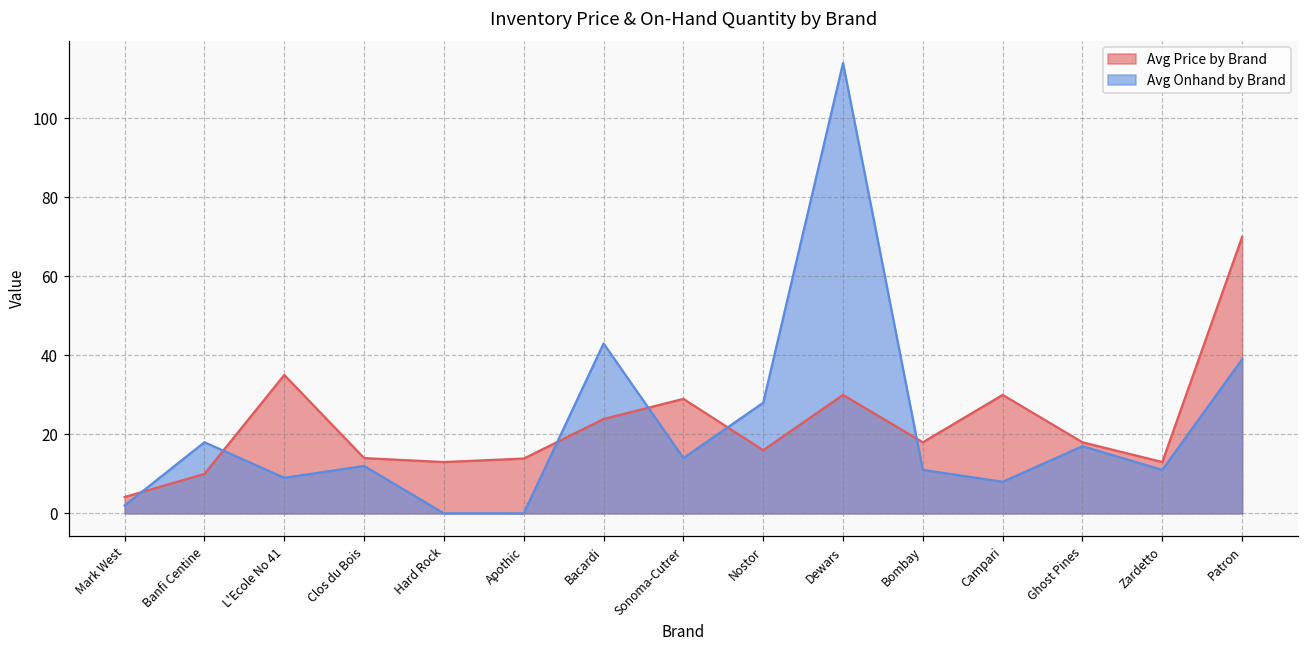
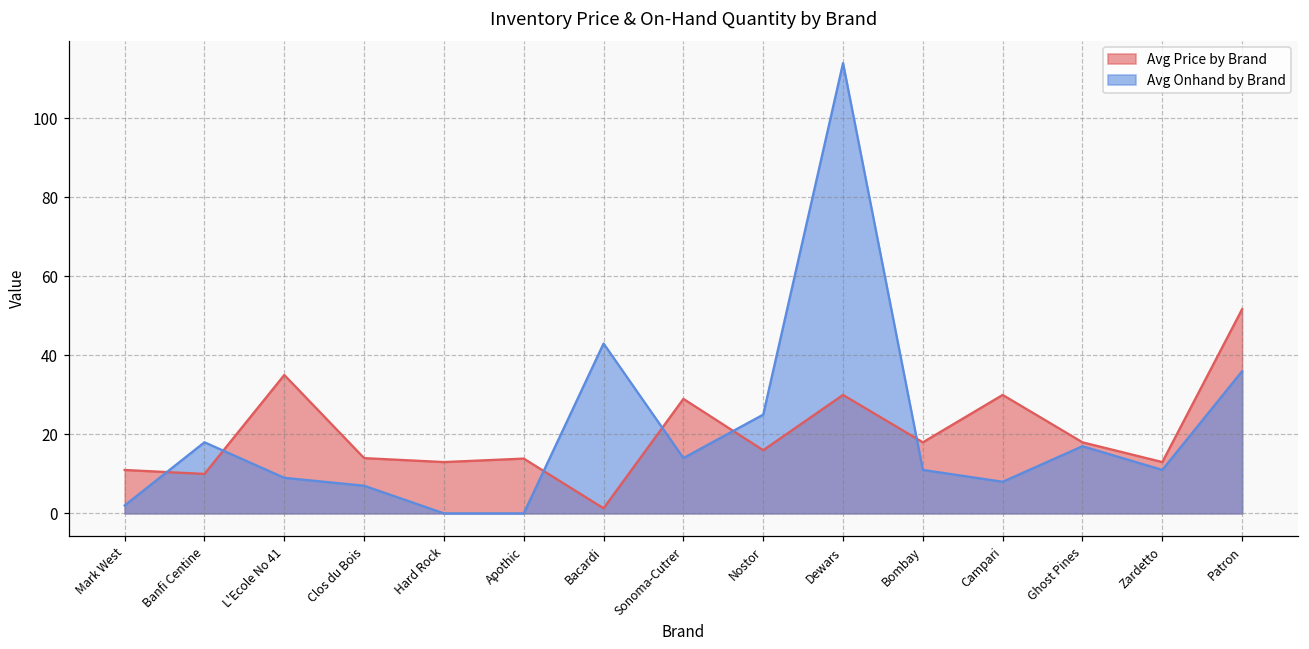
  {
    "Avg Price by Brand": {
-     "Mark West": 4,
+     "Mark West": 11,
      "Banfi Centine": 10,
      "L'Ecole No 41": 35,
      "Clos du Bois": 14,
      "Hard Rock": 13,
      "Apothic": 14,
-     "Bacardi": 24,
+     "Bacardi": 1,
      "Sonoma-Cutrer": 29,
      "Nostor": 16,
      "Dewars": 30,
      "Bombay": 18,
      "Campari": 30,
      "Ghost Pines": 18,
      "Zardetto": 13,
-     "Patron": 70
+     "Patron": 52
    },
    "Avg Onhand by Brand": {
      "Mark West": 2,
      "Banfi Centine": 18,
      "L'Ecole No 41": 9,
-     "Clos du Bois": 12,
+     "Clos du Bois": 7,
      "Hard Rock": 0,
      "Apothic": 0,
      "Bacardi": 43,
      "Sonoma-Cutrer": 14,
-     "Nostor": 28,
+     "Nostor": 25,
      "Dewars": 114,
      "Bombay": 11,
      "Campari": 8,
      "Ghost Pines": 17,
      "Zardetto": 11,
-     "Patron": 39
+     "Patron": 36
    }
  }
